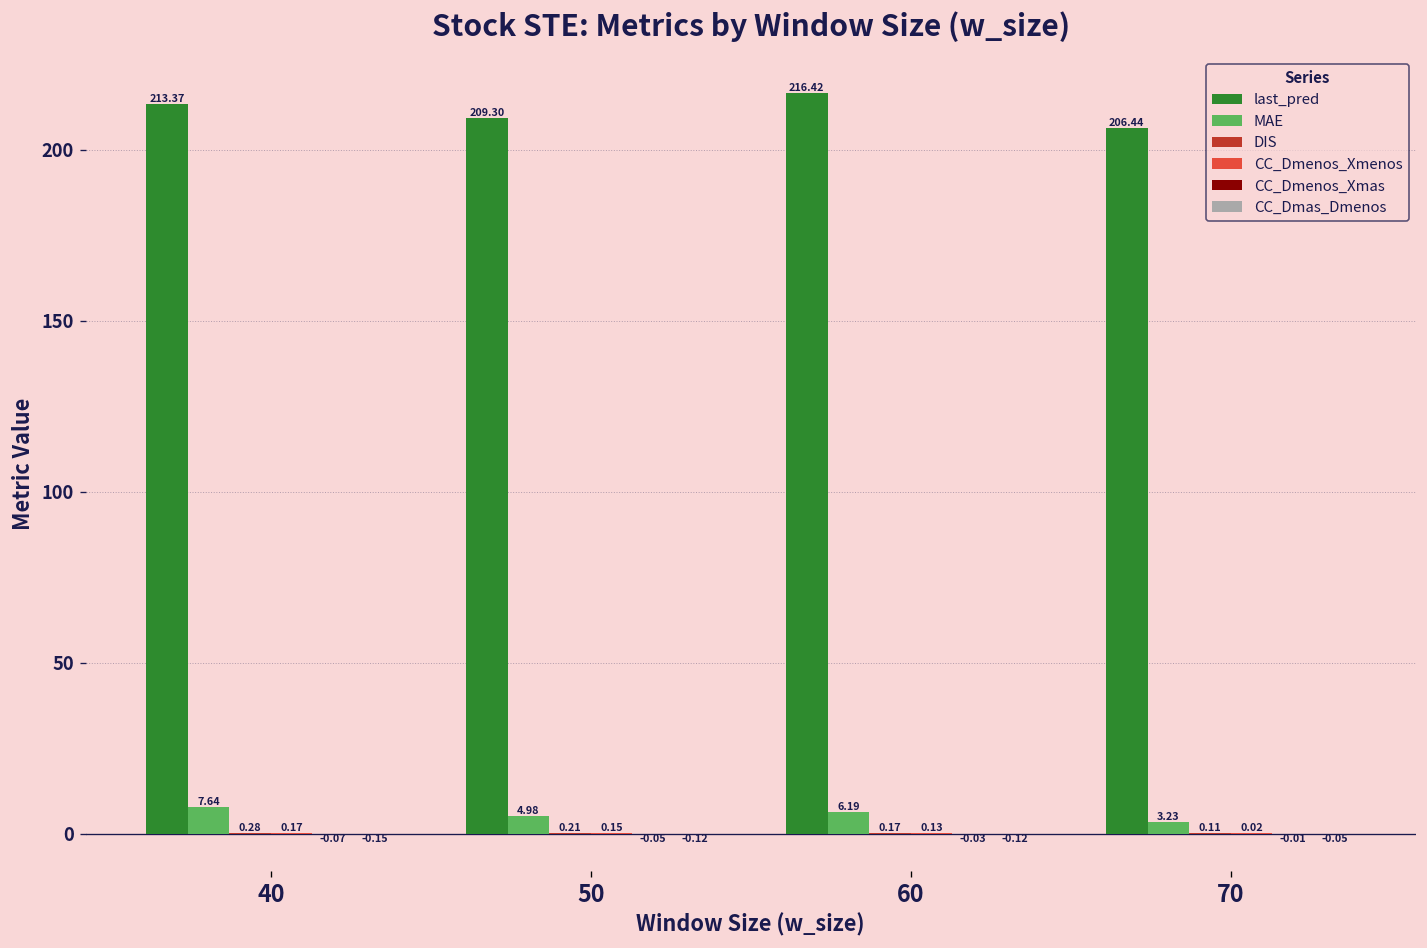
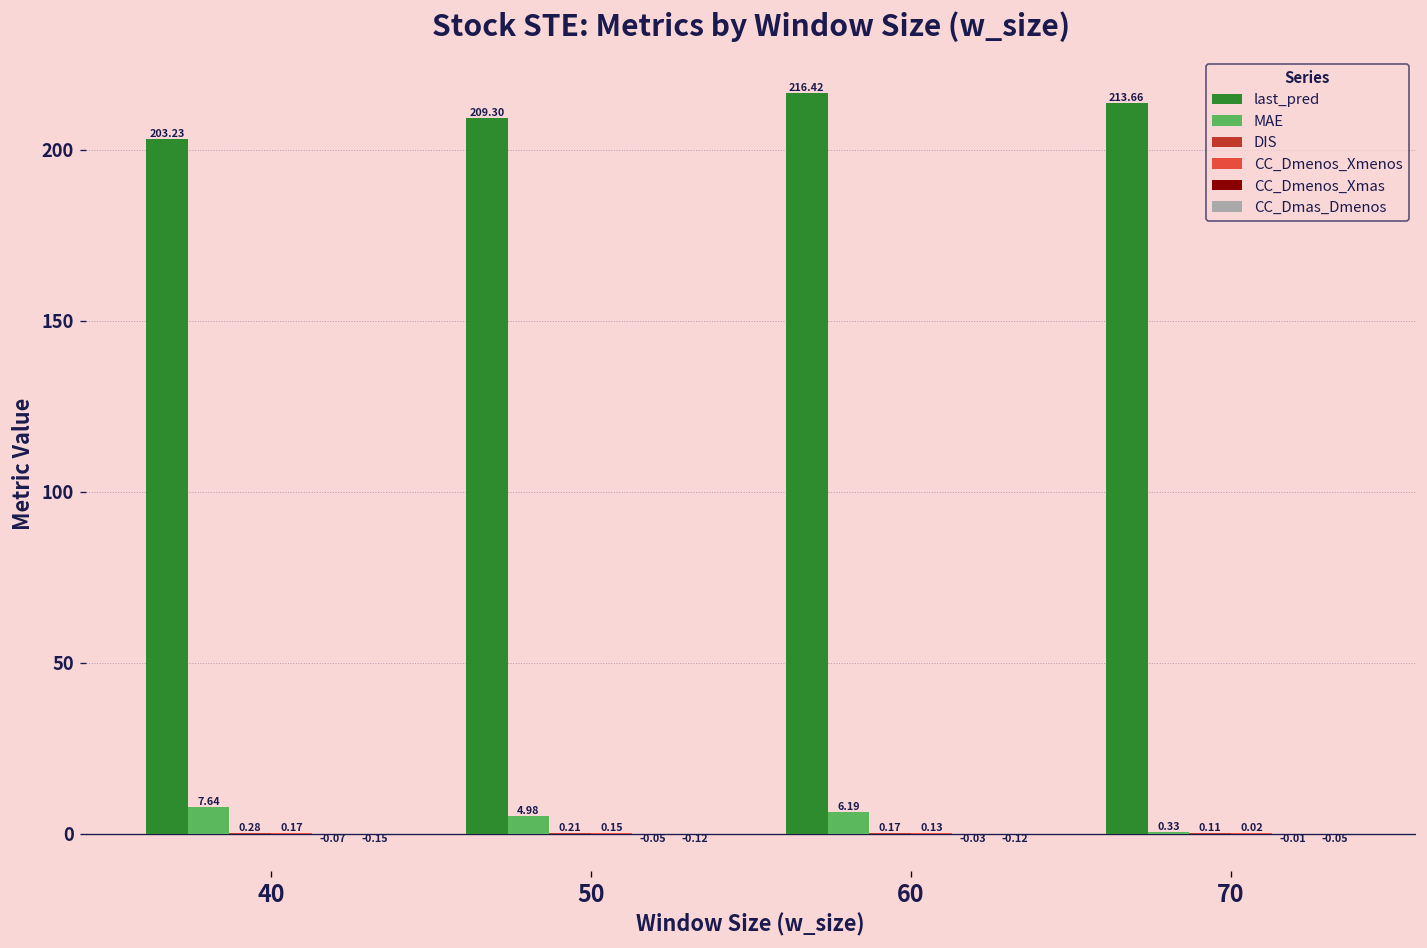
  {
    "last_pred": {
-     "40": 213.37,
+     "40": 203.23,
      "50": 209.30,
      "60": 216.42,
-     "70": 206.44
+     "70": 213.66
    },
    "MAE": {
      "40": 7.64,
      "50": 4.98,
      "60": 6.19,
-     "70": 3.23
+     "70": 0.33
    },
    "CC_Dmenos_Xmas": {
      "40": -0.07,
      "50": -0.05,
      "60": -0.03,
      "70": -0.01
    },
    "CC_Dmas_Dmenos": {
      "40": -0.15,
      "50": -0.12,
      "60": -0.12,
      "70": -0.05
    }
  }
